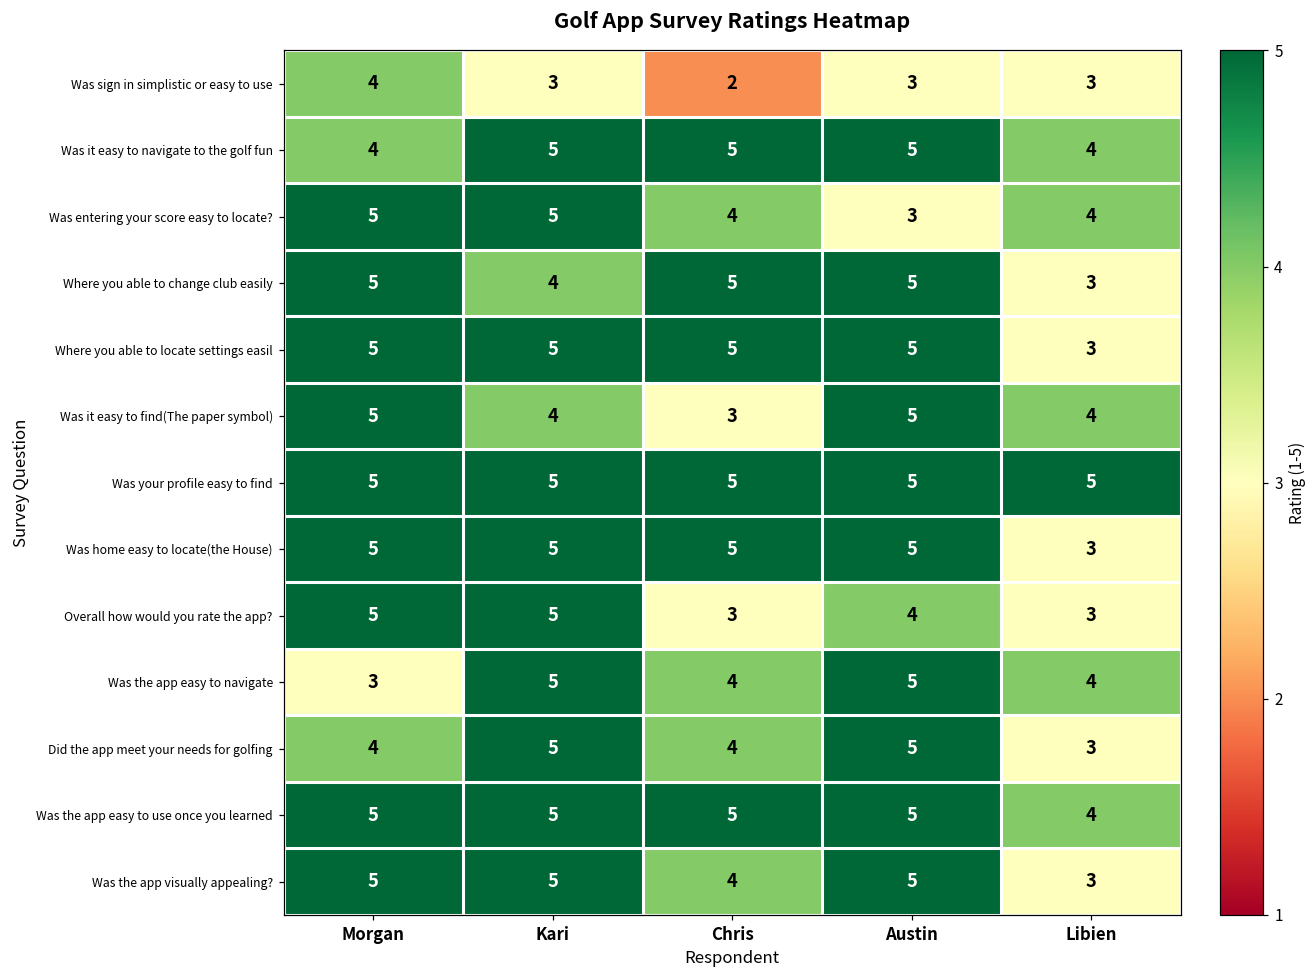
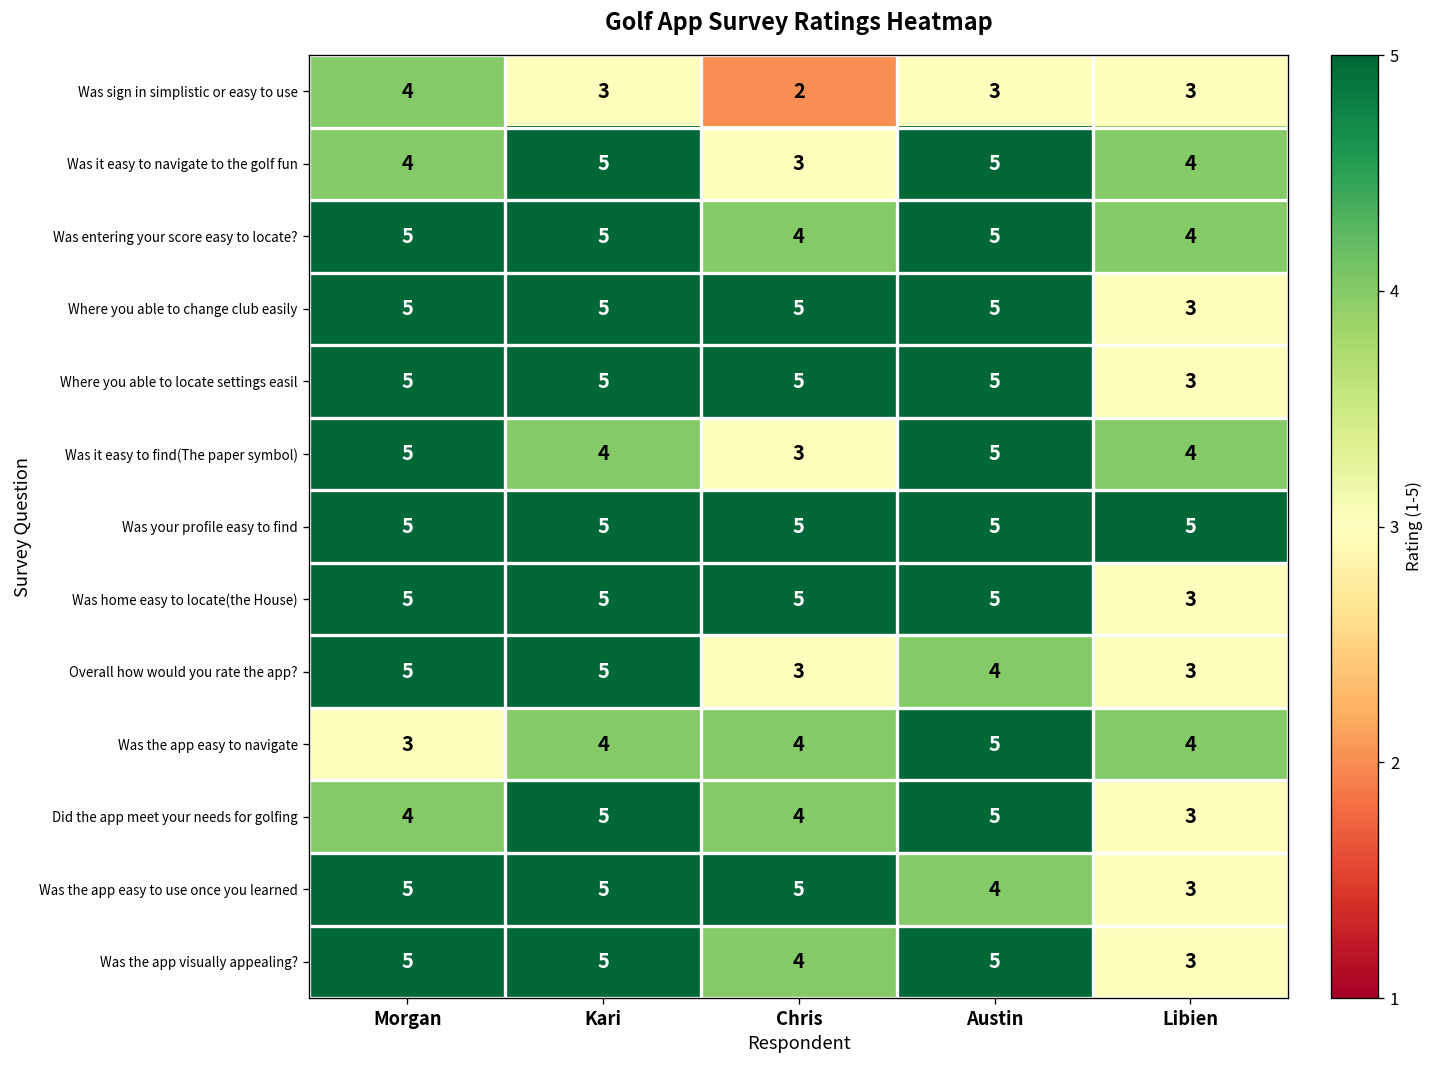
  {
    "Was sign in simplistic or easy to use": {
      "Morgan": 4,
      "Kari": 3,
      "Chris": 2,
      "Austin": 3,
      "Libien": 3
    },
    "Was it easy to navigate to the golf fun": {
      "Morgan": 4,
      "Kari": 5,
-     "Chris": 5,
+     "Chris": 3,
      "Austin": 5,
      "Libien": 4
    },
    "Was entering your score easy to locate?": {
      "Morgan": 5,
      "Kari": 5,
      "Chris": 4,
-     "Austin": 3,
+     "Austin": 5,
      "Libien": 4
    },
    "Where you able to change club easily": {
      "Morgan": 5,
-     "Kari": 4,
+     "Kari": 5,
      "Chris": 5,
      "Austin": 5,
      "Libien": 3
    },
    "Where you able to locate settings easil": {
      "Morgan": 5,
      "Kari": 5,
      "Chris": 5,
      "Austin": 5,
      "Libien": 3
    },
    "Was it easy to find(The paper symbol)": {
      "Morgan": 5,
      "Kari": 4,
      "Chris": 3,
      "Austin": 5,
      "Libien": 4
    },
    "Was your profile easy to find": {
      "Morgan": 5,
      "Kari": 5,
      "Chris": 5,
      "Austin": 5,
      "Libien": 5
    },
    "Was home easy to locate(the House)": {
      "Morgan": 5,
      "Kari": 5,
      "Chris": 5,
      "Austin": 5,
      "Libien": 3
    },
    "Overall how would you rate the app?": {
      "Morgan": 5,
      "Kari": 5,
      "Chris": 3,
      "Austin": 4,
      "Libien": 3
    },
    "Was the app easy to navigate": {
      "Morgan": 3,
-     "Kari": 5,
+     "Kari": 4,
      "Chris": 4,
      "Austin": 5,
      "Libien": 4
    },
    "Did the app meet your needs for golfing": {
      "Morgan": 4,
      "Kari": 5,
      "Chris": 4,
      "Austin": 5,
      "Libien": 3
    },
    "Was the app easy to use once you learned": {
      "Morgan": 5,
      "Kari": 5,
      "Chris": 5,
-     "Austin": 5,
-     "Libien": 4
+     "Austin": 4,
+     "Libien": 3
    },
    "Was the app visually appealing?": {
      "Morgan": 5,
      "Kari": 5,
      "Chris": 4,
      "Austin": 5,
      "Libien": 3
    }
  }
